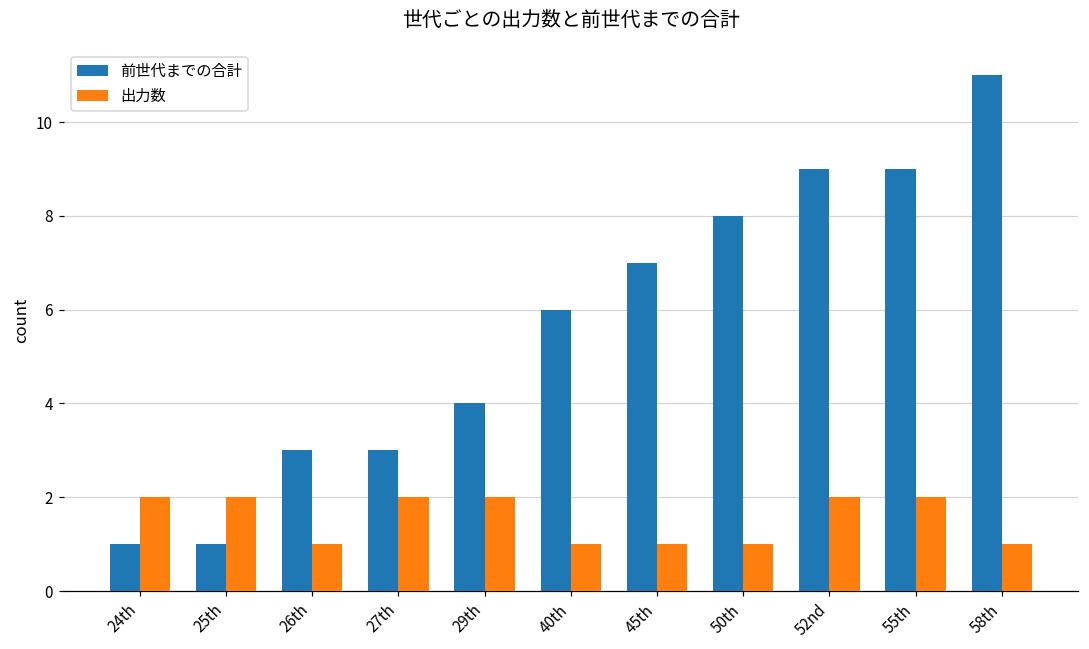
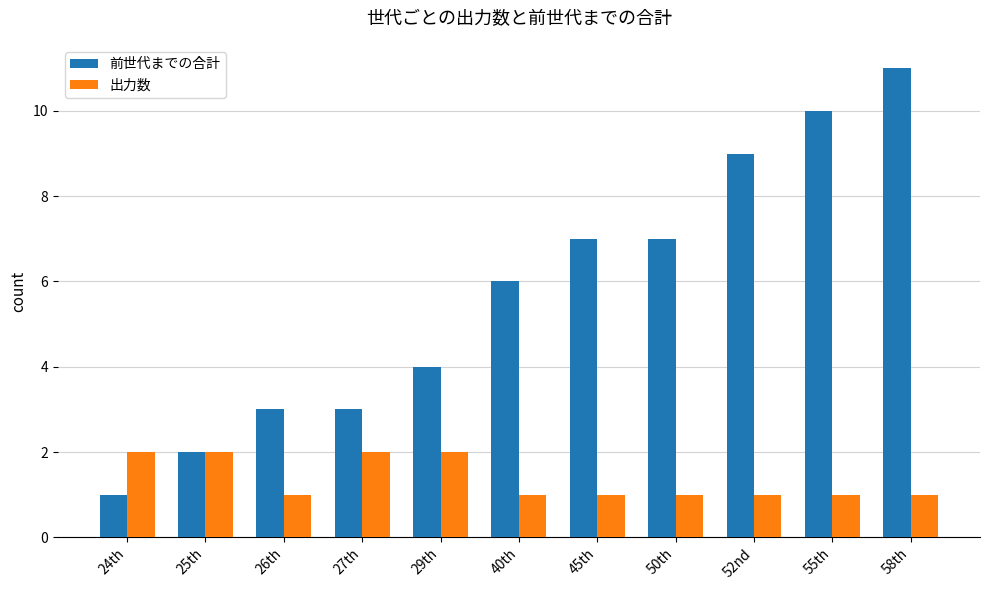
  {
    "前世代までの合計": {
      "24th": 1,
-     "25th": 1,
+     "25th": 2,
      "26th": 3,
      "27th": 3,
      "29th": 4,
      "40th": 6,
      "45th": 7,
-     "50th": 8,
+     "50th": 7,
      "52nd": 9,
-     "55th": 9,
+     "55th": 10,
      "58th": 11
    },
    "出力数": {
      "24th": 2,
      "25th": 2,
      "26th": 1,
      "27th": 2,
      "29th": 2,
      "40th": 1,
      "45th": 1,
      "50th": 1,
-     "52nd": 2,
-     "55th": 2,
+     "52nd": 1,
+     "55th": 1,
      "58th": 1
    }
  }
